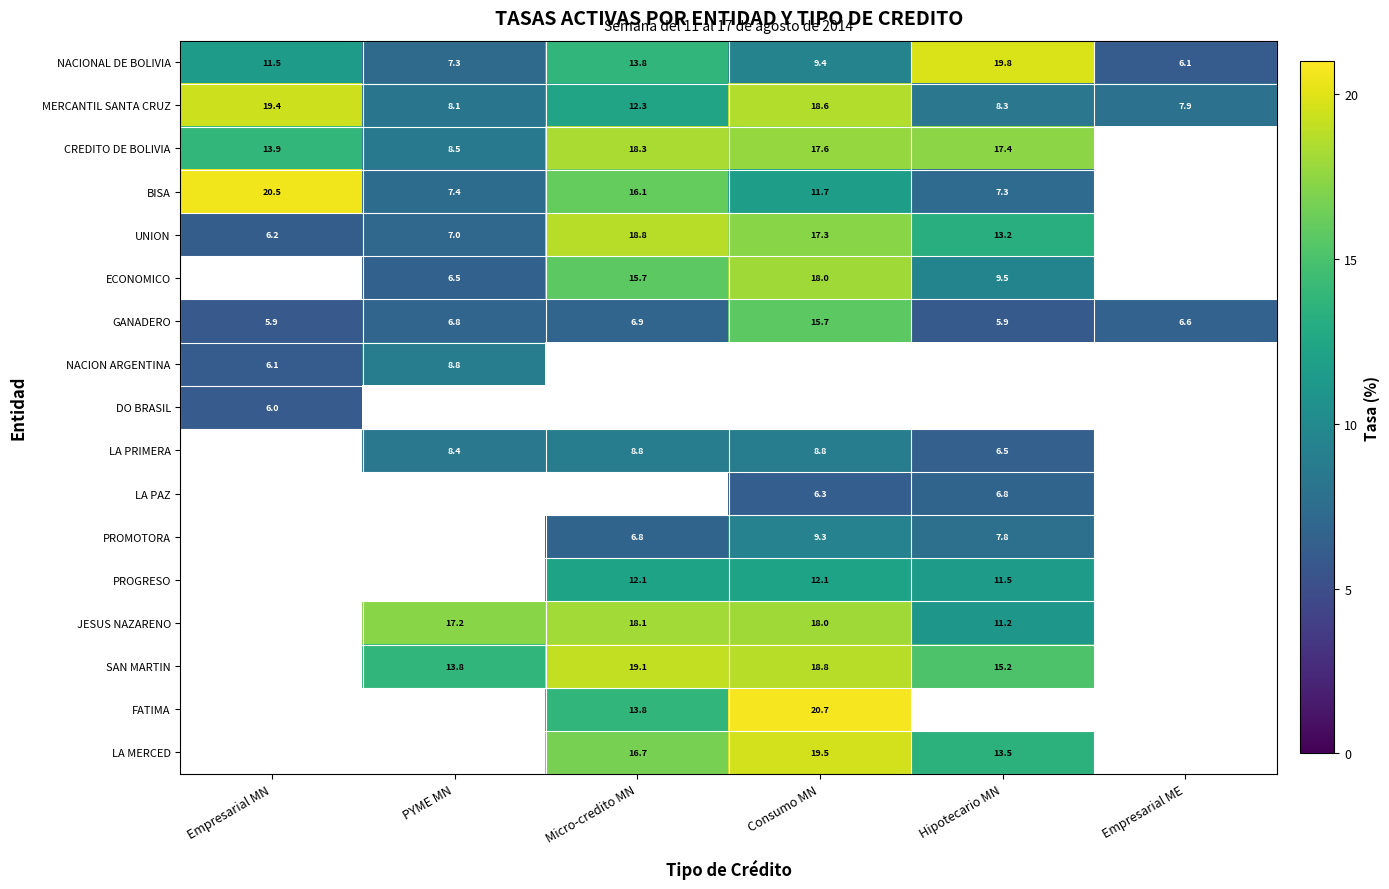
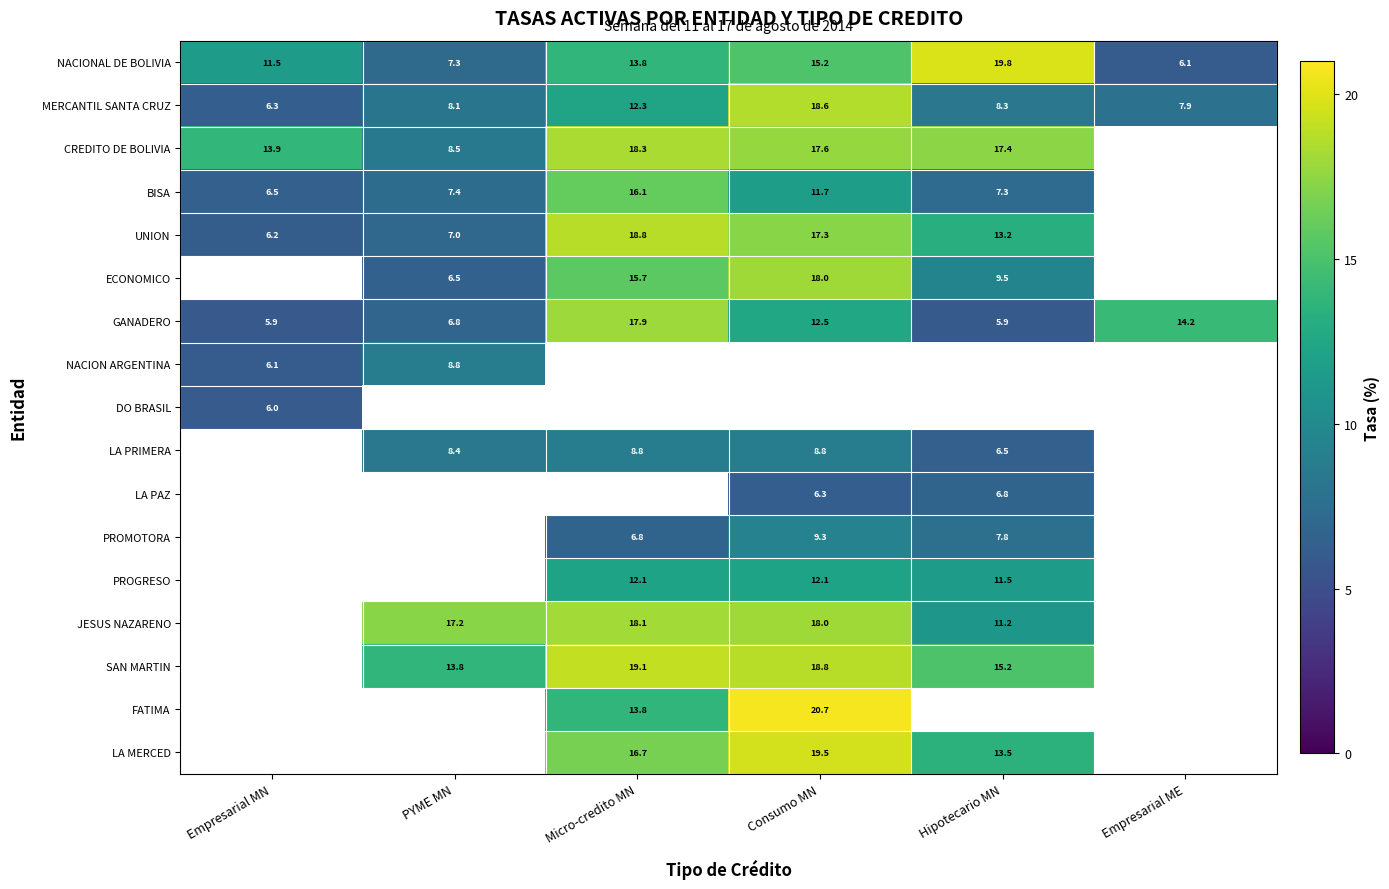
  {
    "NACIONAL DE BOLIVIA": {
      "Empresarial MN": 11.5,
      "PYME MN": 7.3,
      "Micro-credito MN": 13.8,
-     "Consumo MN": 9.4,
+     "Consumo MN": 15.2,
      "Hipotecario MN": 19.8,
      "Empresarial ME": 6.1
    },
    "MERCANTIL SANTA CRUZ": {
-     "Empresarial MN": 19.4,
+     "Empresarial MN": 6.3,
      "PYME MN": 8.1,
      "Micro-credito MN": 12.3,
      "Consumo MN": 18.6,
      "Hipotecario MN": 8.3,
      "Empresarial ME": 7.9
    },
    "CREDITO DE BOLIVIA": {
      "Empresarial MN": 13.9,
      "PYME MN": 8.5,
      "Micro-credito MN": 18.3,
      "Consumo MN": 17.6,
      "Hipotecario MN": 17.4
    },
    "BISA": {
-     "Empresarial MN": 20.5,
+     "Empresarial MN": 6.5,
      "PYME MN": 7.4,
      "Micro-credito MN": 16.1,
      "Consumo MN": 11.7,
      "Hipotecario MN": 7.3
    },
    "UNION": {
      "Empresarial MN": 6.2,
      "PYME MN": 7.0,
      "Micro-credito MN": 18.8,
      "Consumo MN": 17.3,
      "Hipotecario MN": 13.2
    },
    "ECONOMICO": {
      "PYME MN": 6.5,
      "Micro-credito MN": 15.7,
      "Consumo MN": 18.0,
      "Hipotecario MN": 9.5
    },
    "GANADERO": {
      "Empresarial MN": 5.9,
      "PYME MN": 6.8,
-     "Micro-credito MN": 6.9,
-     "Consumo MN": 15.7,
+     "Micro-credito MN": 17.9,
+     "Consumo MN": 12.5,
      "Hipotecario MN": 5.9,
-     "Empresarial ME": 6.6
+     "Empresarial ME": 14.2
    },
    "NACION ARGENTINA": {
      "Empresarial MN": 6.1,
      "PYME MN": 8.8
    },
    "DO BRASIL": {
      "Empresarial MN": 6.0
    },
    "LA PRIMERA": {
      "PYME MN": 8.4,
      "Micro-credito MN": 8.8,
      "Consumo MN": 8.8,
      "Hipotecario MN": 6.5
    },
    "LA PAZ": {
      "Consumo MN": 6.3,
      "Hipotecario MN": 6.8
    },
    "PROMOTORA": {
      "Micro-credito MN": 6.8,
      "Consumo MN": 9.3,
      "Hipotecario MN": 7.8
    },
    "PROGRESO": {
      "Micro-credito MN": 12.1,
      "Consumo MN": 12.1,
      "Hipotecario MN": 11.5
    },
    "JESUS NAZARENO": {
      "PYME MN": 17.2,
      "Micro-credito MN": 18.1,
      "Consumo MN": 18.0,
      "Hipotecario MN": 11.2
    },
    "SAN MARTIN": {
      "PYME MN": 13.8,
      "Micro-credito MN": 19.1,
      "Consumo MN": 18.8,
      "Hipotecario MN": 15.2
    },
    "FATIMA": {
      "Micro-credito MN": 13.8,
      "Consumo MN": 20.7
    },
    "LA MERCED": {
      "Micro-credito MN": 16.7,
      "Consumo MN": 19.5,
      "Hipotecario MN": 13.5
    }
  }
